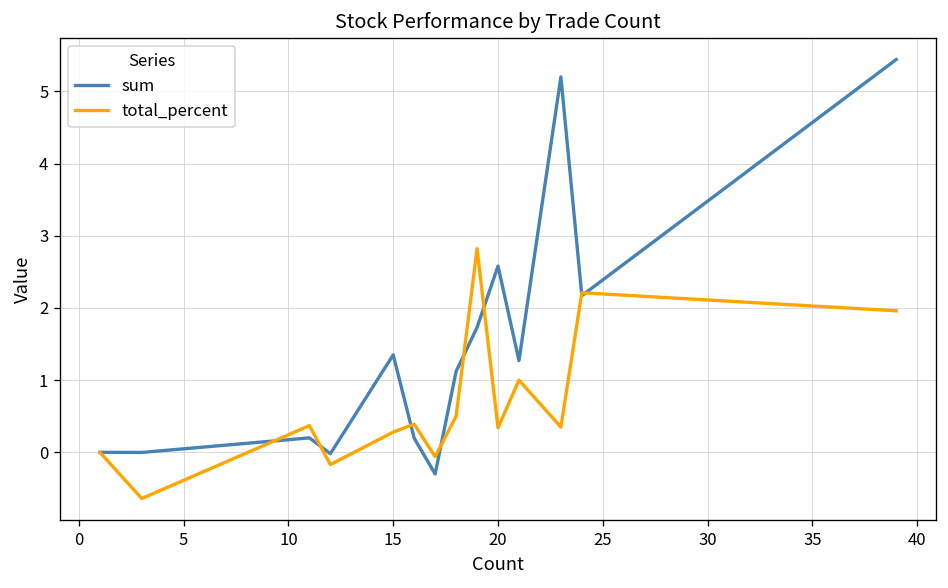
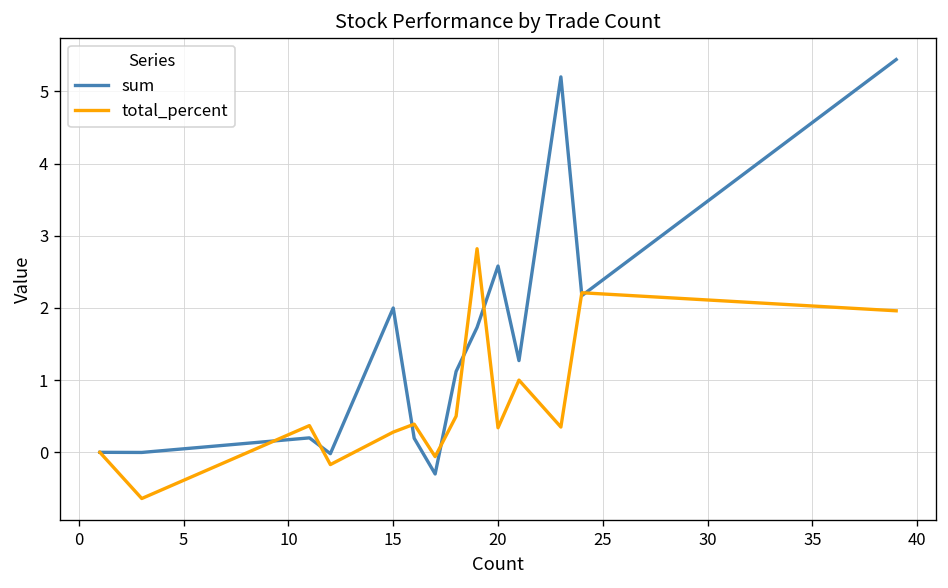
  {
    "sum": {
-     "15": 1.4,
+     "15": 2.0,
      "20": 2.6
    },
    "total_percent": {
      "15": 0.3,
      "20": 0.3
    }
  }
